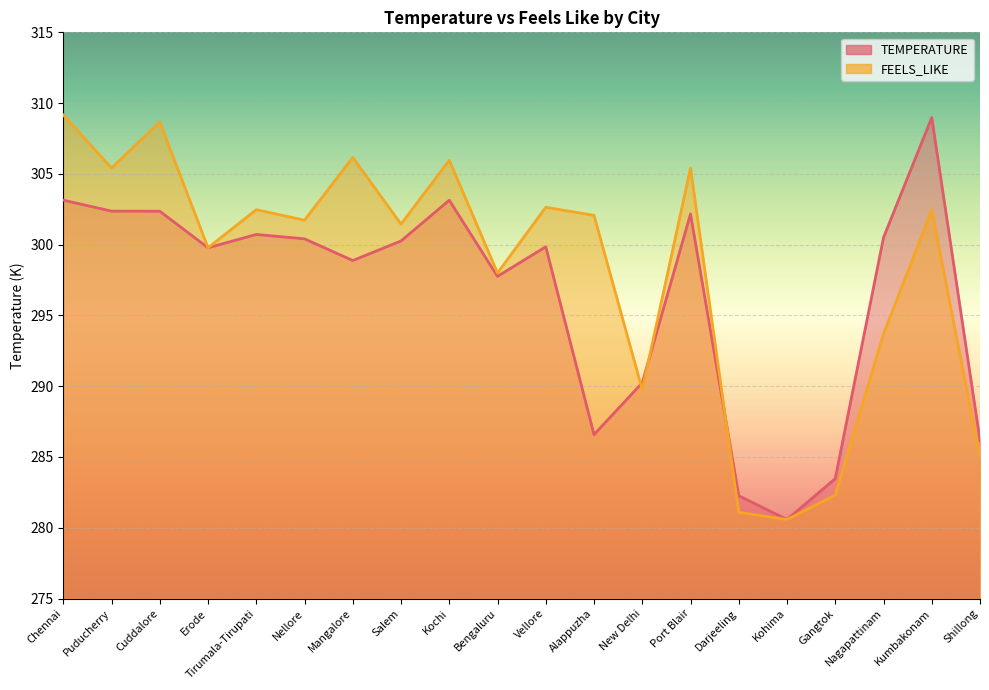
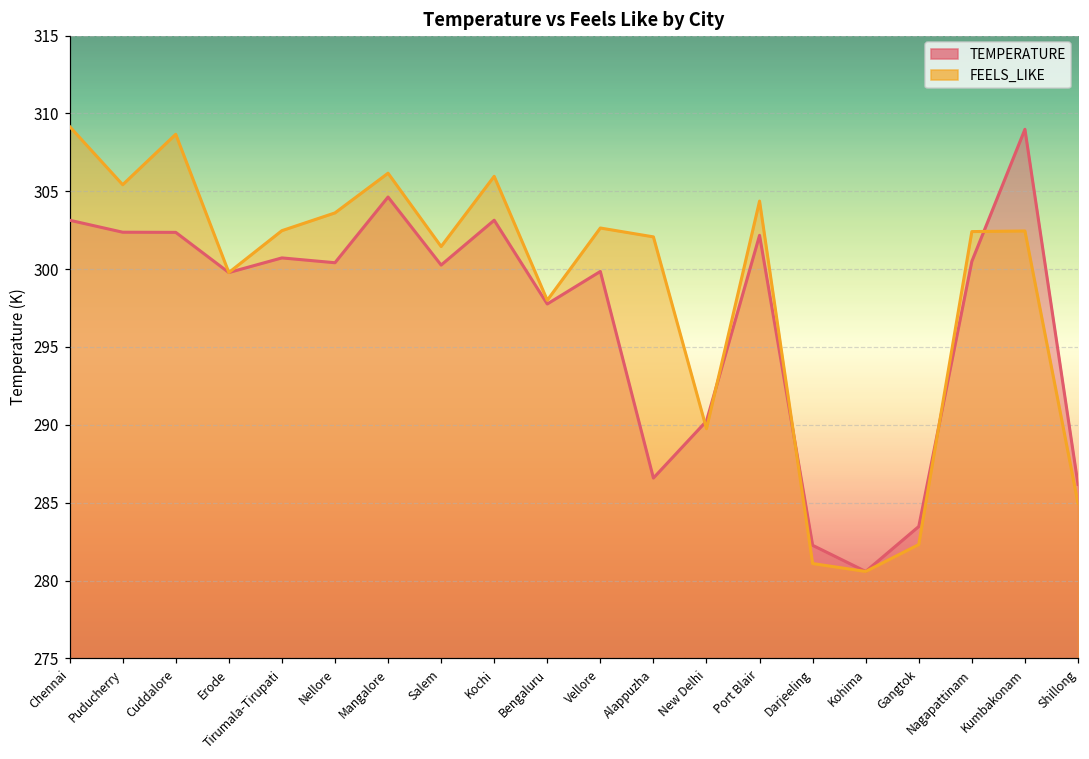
  {
    "TEMPERATURE": {
      "Chennai": 303.1,
      "Puducherry": 302.4,
      "Cuddalore": 302.4,
      "Tirumala-Tirupati": 300.7,
      "Nellore": 300.4,
-     "Mangalore": 298.9,
+     "Mangalore": 304.6,
      "Salem": 300.3,
      "Kochi": 303.1,
      "Bengaluru": 297.8,
      "Vellore": 299.9,
      "Alappuzha": 286.6,
      "New Delhi": 290.2,
      "Port Blair": 302.2,
      "Darjeeling": 282.3,
      "Gangtok": 283.5,
      "Nagapattinam": 300.5,
      "Kumbakonam": 309.0,
      "Shillong": 286.2
    },
    "FEELS_LIKE": {
      "Chennai": 309.2,
      "Puducherry": 305.4,
      "Cuddalore": 308.7,
      "Tirumala-Tirupati": 302.5,
-     "Nellore": 301.7,
+     "Nellore": 303.6,
      "Mangalore": 306.2,
      "Salem": 301.5,
      "Kochi": 306.0,
      "Bengaluru": 298.0,
      "Vellore": 302.6,
      "Alappuzha": 302.1,
      "New Delhi": 289.8,
-     "Port Blair": 305.4,
+     "Port Blair": 304.4,
      "Darjeeling": 281.1,
      "Gangtok": 282.3,
-     "Nagapattinam": 293.7,
+     "Nagapattinam": 302.4,
      "Kumbakonam": 302.5,
      "Shillong": 285.0
    }
  }
